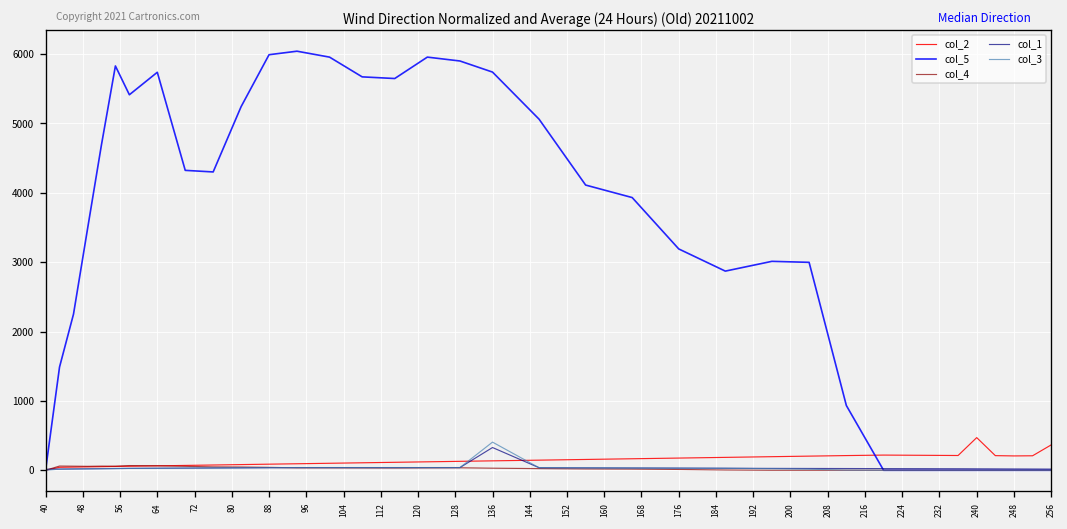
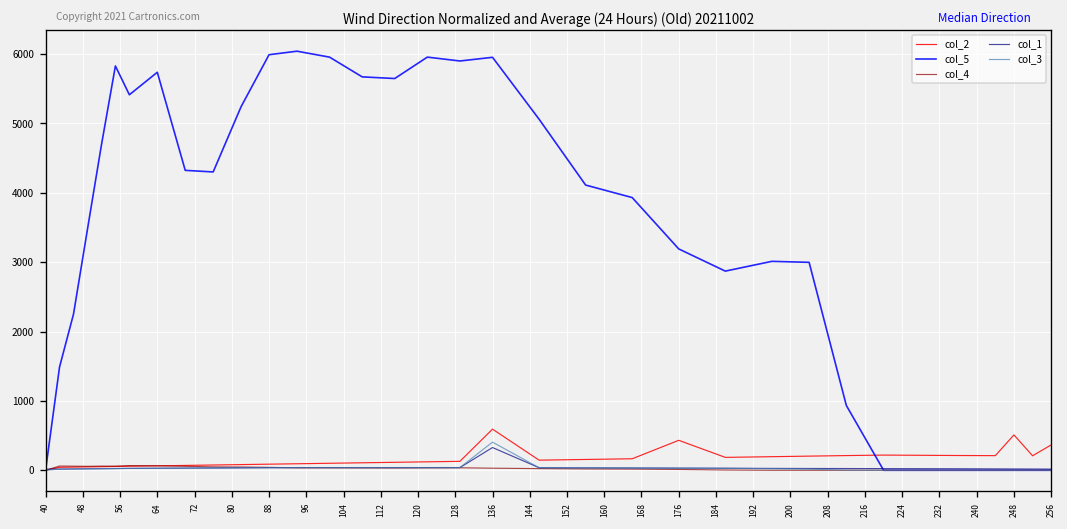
  {
    "col_2": {
      "88": 100,
-     "136": 100,
-     "176": 200,
-     "240": 500,
-     "248": 200,
+     "136": 600,
+     "176": 400,
+     "240": 200,
+     "248": 500,
      "256": 400
    },
    "col_5": {
      "64": 5700,
      "88": 6000,
-     "136": 5700,
+     "136": 6000,
      "176": 3200
    },
    "col_4": {
      "136": 0
    },
    "col_1": {
      "136": 300
    },
    "col_3": {
      "136": 400
    }
  }
